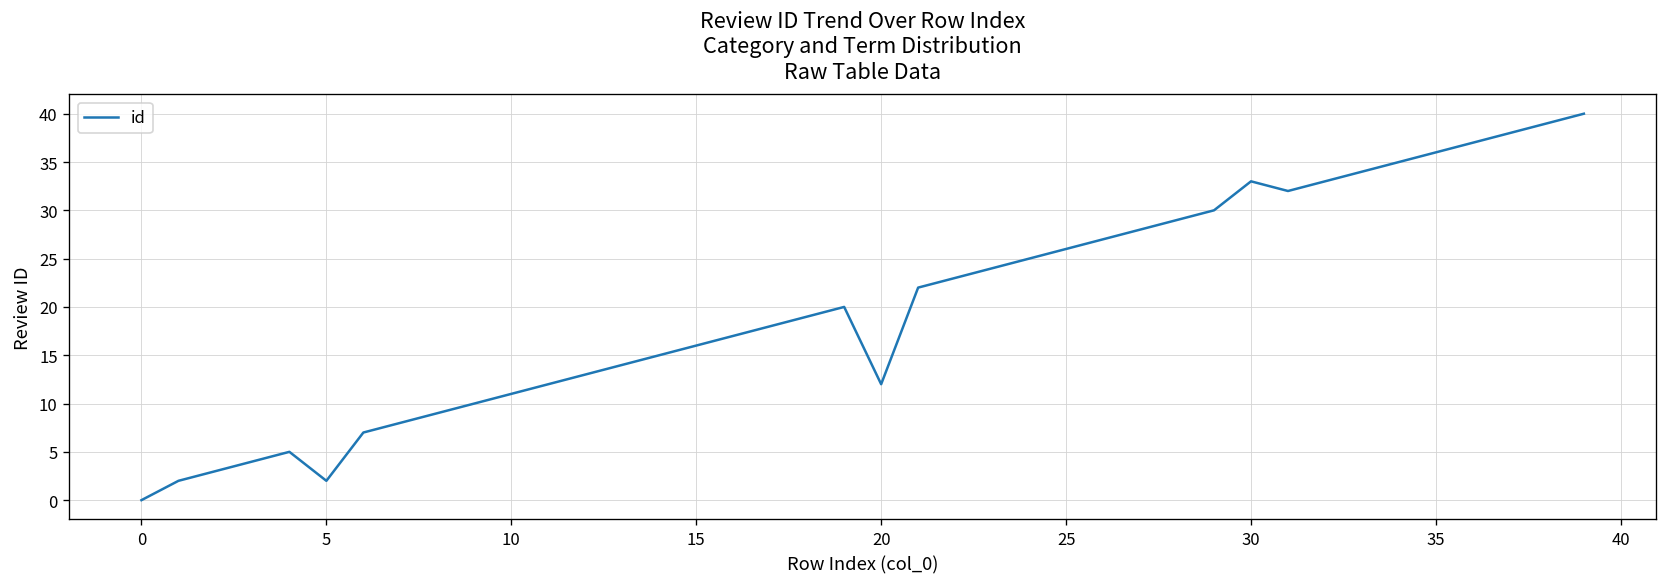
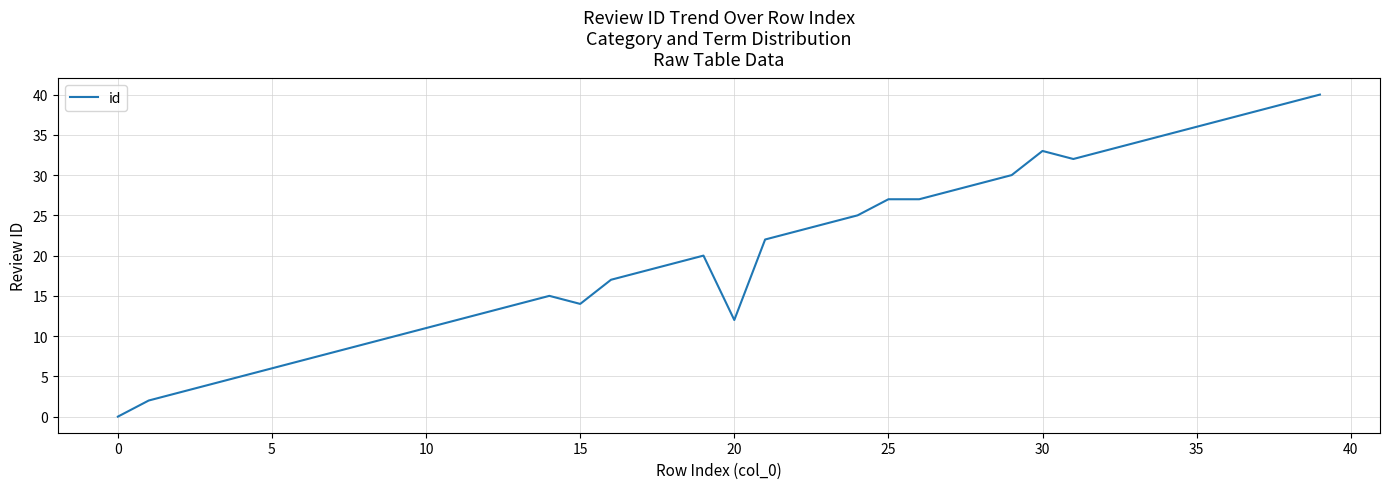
  {
    "0": 0,
-   "5": 2,
+   "5": 6,
    "10": 11,
-   "15": 16,
+   "15": 14,
    "20": 12,
-   "25": 26,
+   "25": 27,
    "30": 33,
    "35": 36
  }
